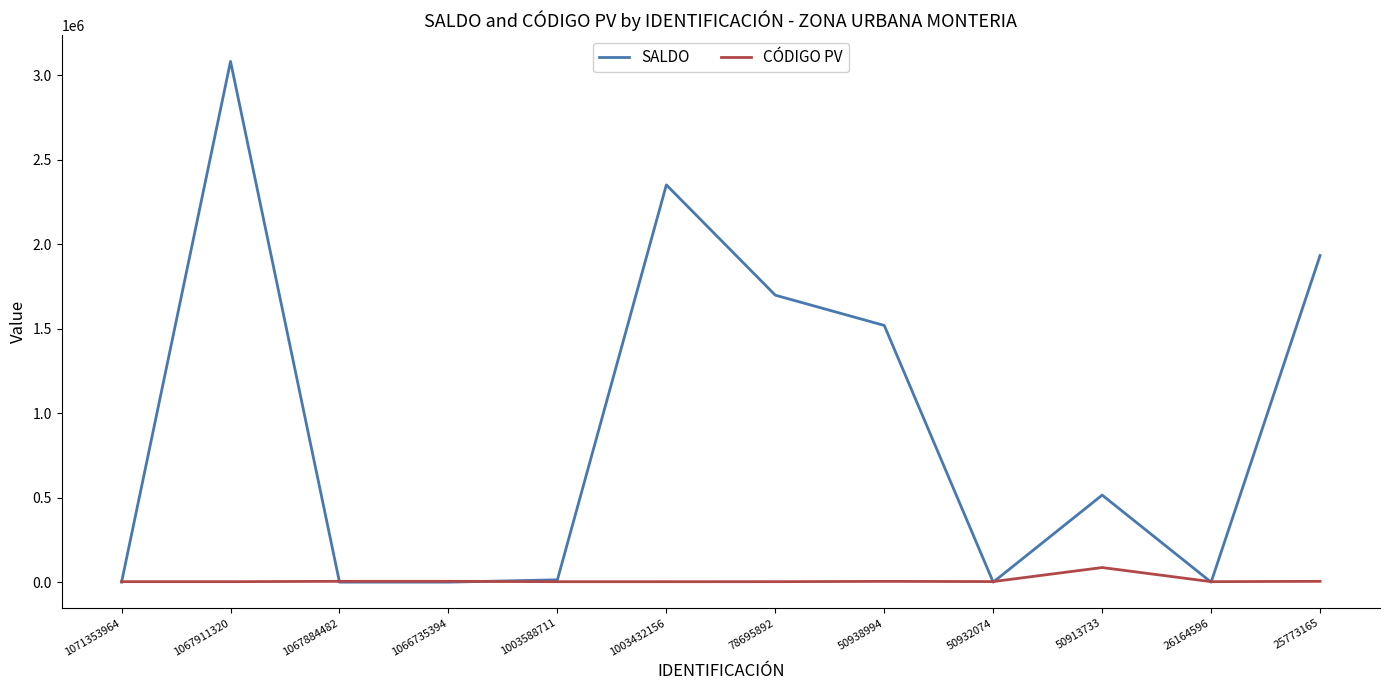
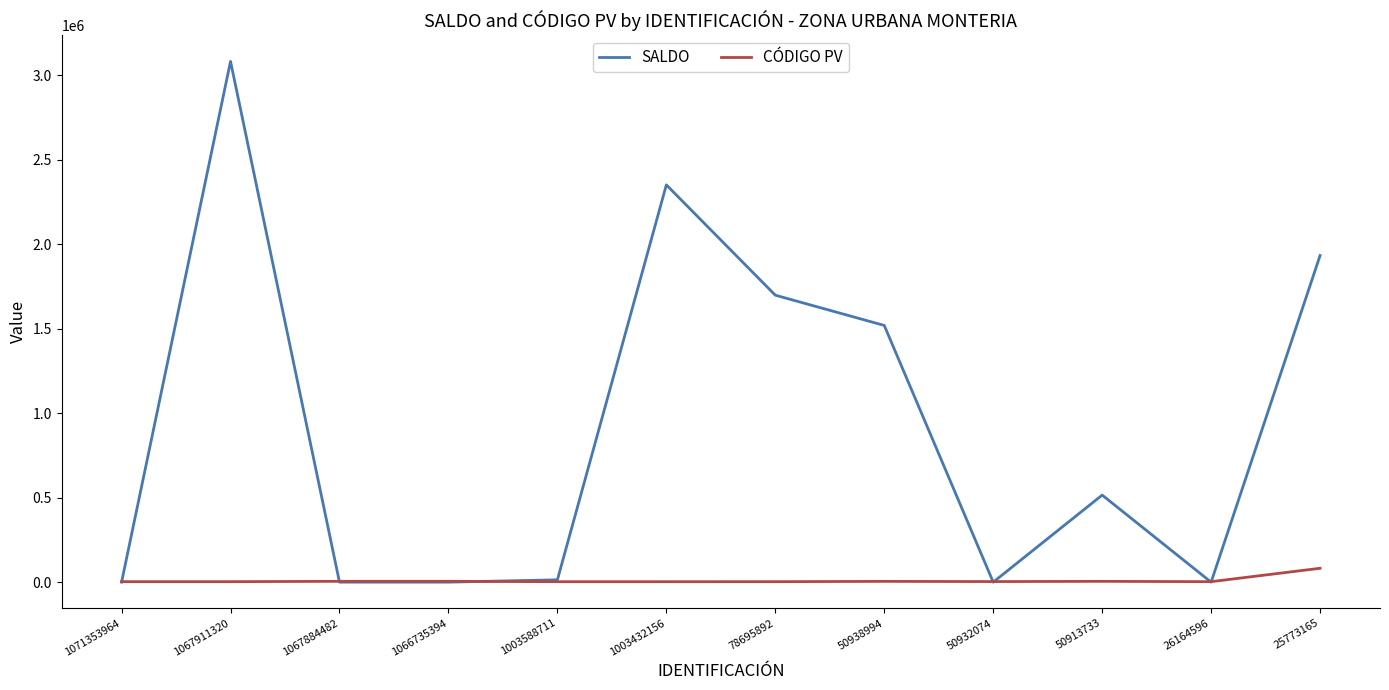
  {
    "SALDO": {
      "1067911320": 3080000,
      "1003432156": 2350000,
      "78695892": 1700000,
      "50938994": 1520000,
      "50913733": 520000,
      "25773165": 1930000
    },
    "CÓDIGO PV": {
      "1067911320": 0,
      "1003432156": 0,
      "78695892": 0,
      "50938994": 0,
-     "50913733": 90000,
-     "25773165": 0
+     "50913733": 0,
+     "25773165": 80000
    }
  }
